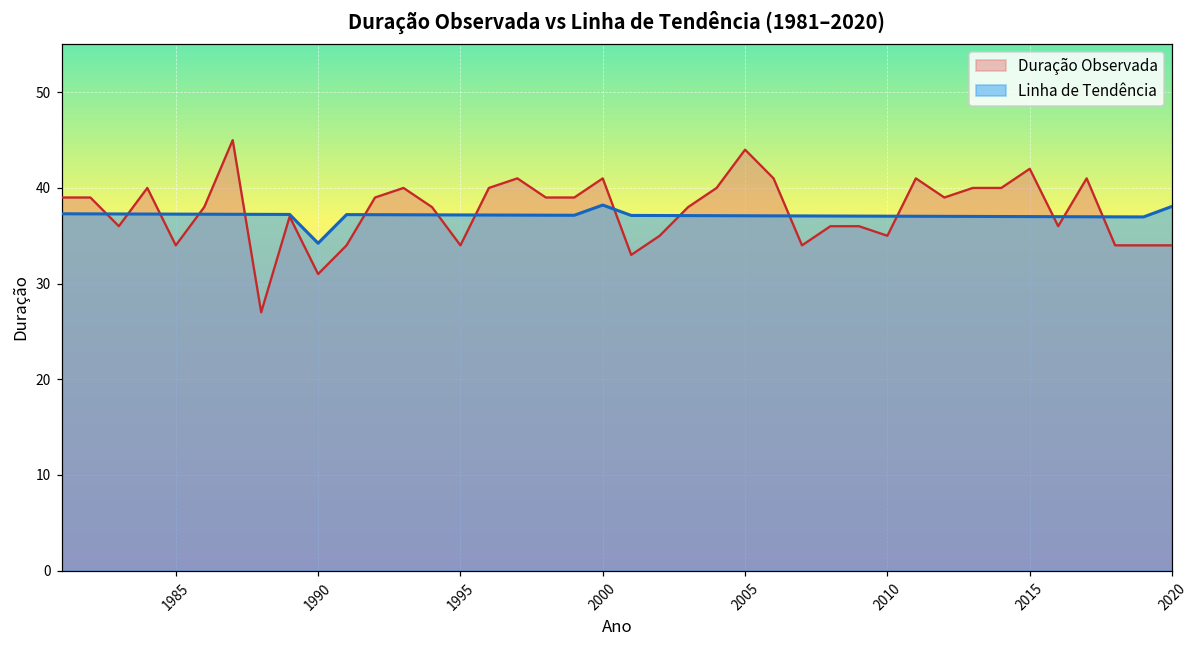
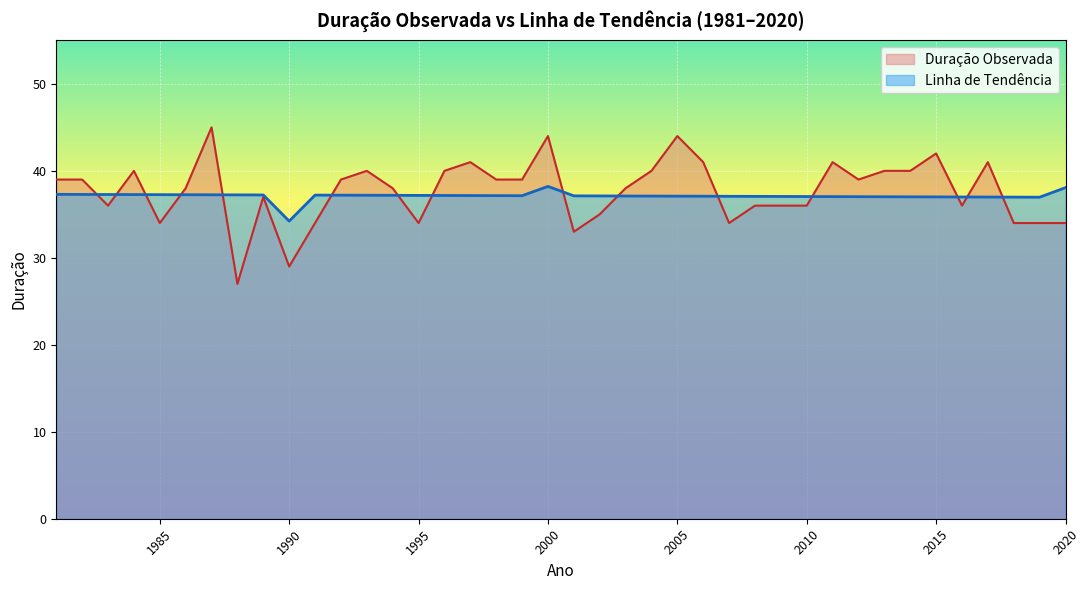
  {
    "Duração Observada": {
      "1985": 34,
-     "1990": 31,
+     "1990": 29,
      "1995": 34,
-     "2000": 41,
+     "2000": 44,
      "2005": 44,
-     "2010": 35,
+     "2010": 36,
      "2015": 42,
      "2020": 34
    },
    "Linha de Tendência": {
      "1985": 37,
      "1990": 34,
      "1995": 37,
      "2000": 38,
      "2005": 37,
      "2010": 37,
      "2015": 37,
      "2020": 38
    }
  }
